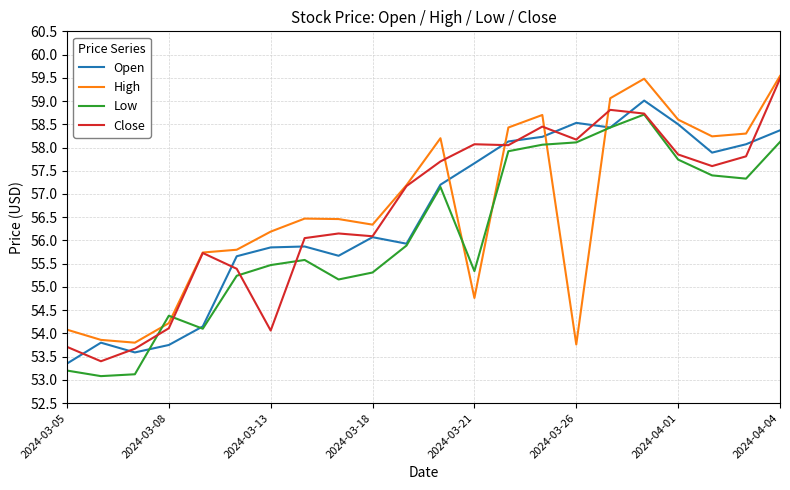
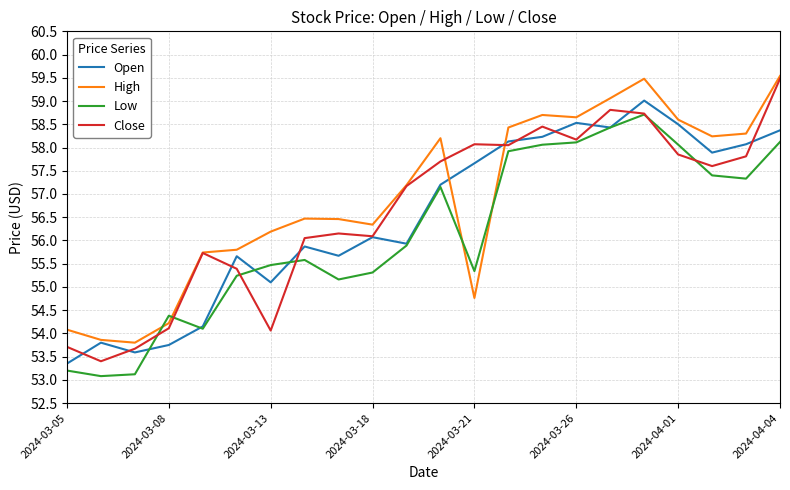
  {
    "Open": {
      "2024-03-05": 53.3,
      "2024-03-08": 53.8,
-     "2024-03-13": 55.8,
+     "2024-03-13": 55.1,
      "2024-03-21": 57.7,
      "2024-03-26": 58.5,
      "2024-04-01": 58.5,
      "2024-04-04": 58.4
    },
    "High": {
      "2024-03-05": 54.1,
      "2024-03-08": 54.2,
      "2024-03-13": 56.2,
      "2024-03-18": 56.3,
      "2024-03-21": 54.8,
-     "2024-03-26": 53.8,
+     "2024-03-26": 58.7,
      "2024-04-01": 58.6,
      "2024-04-04": 59.5
    },
    "Low": {
      "2024-03-05": 53.2,
      "2024-03-08": 54.4,
      "2024-03-13": 55.5,
      "2024-03-18": 55.3,
      "2024-03-21": 55.3,
      "2024-03-26": 58.1,
-     "2024-04-01": 57.7,
+     "2024-04-01": 58.1,
      "2024-04-04": 58.1
    },
    "Close": {
      "2024-03-05": 53.7,
      "2024-03-08": 54.1,
      "2024-03-13": 54.1,
      "2024-03-21": 58.1,
      "2024-03-26": 58.2,
      "2024-04-01": 57.8,
      "2024-04-04": 59.5
    }
  }
